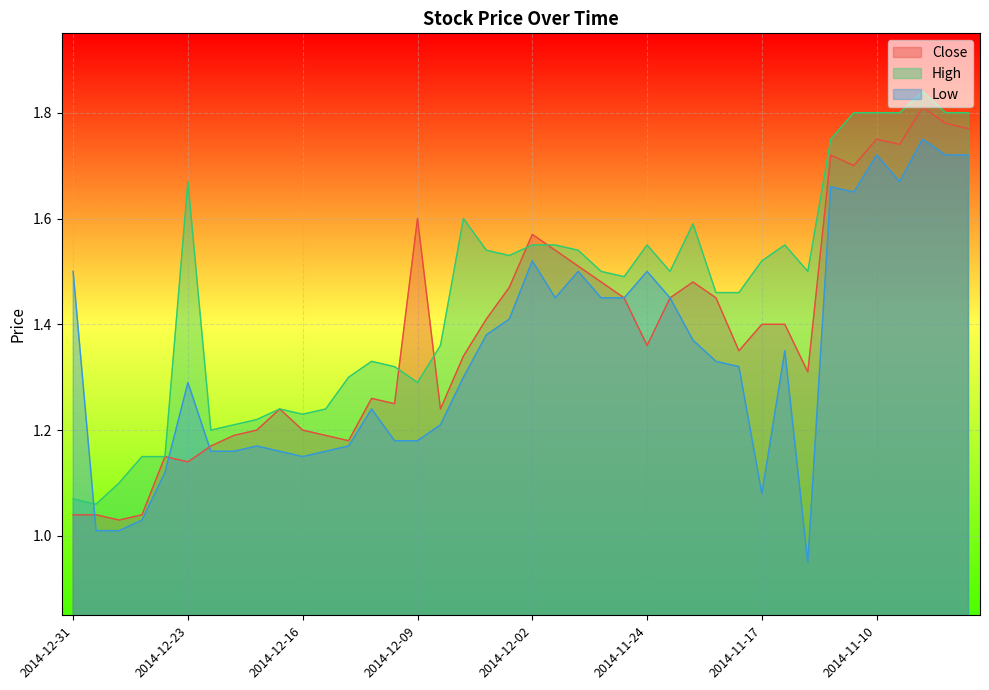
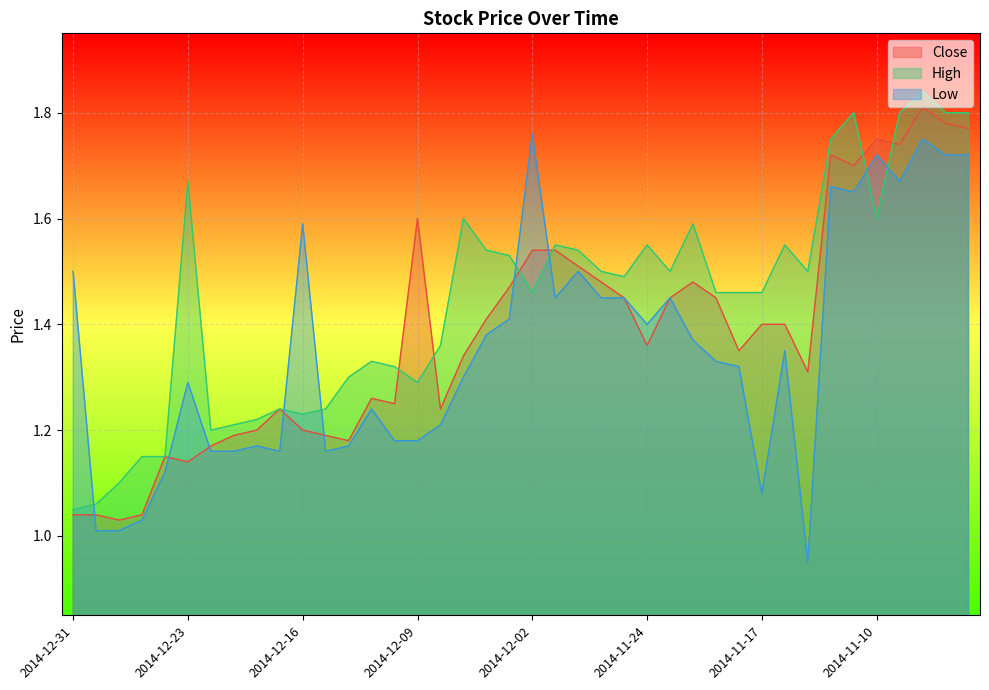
  {
    "Close": {
      "2014-12-31": 1.04,
      "2014-12-23": 1.14,
      "2014-12-16": 1.20,
      "2014-12-09": 1.60,
-     "2014-12-02": 1.57,
+     "2014-12-02": 1.54,
      "2014-11-24": 1.36,
      "2014-11-17": 1.40,
      "2014-11-10": 1.75
    },
    "High": {
-     "2014-12-31": 1.07,
+     "2014-12-31": 1.05,
      "2014-12-23": 1.67,
      "2014-12-16": 1.23,
      "2014-12-09": 1.29,
-     "2014-12-02": 1.55,
+     "2014-12-02": 1.46,
      "2014-11-24": 1.55,
-     "2014-11-17": 1.52,
-     "2014-11-10": 1.8
+     "2014-11-17": 1.46,
+     "2014-11-10": 1.6
    },
    "Low": {
      "2014-12-31": 1.50,
      "2014-12-23": 1.29,
-     "2014-12-16": 1.15,
+     "2014-12-16": 1.59,
      "2014-12-09": 1.18,
-     "2014-12-02": 1.52,
-     "2014-11-24": 1.5,
+     "2014-12-02": 1.76,
+     "2014-11-24": 1.4,
      "2014-11-17": 1.08,
      "2014-11-10": 1.72
    }
  }
